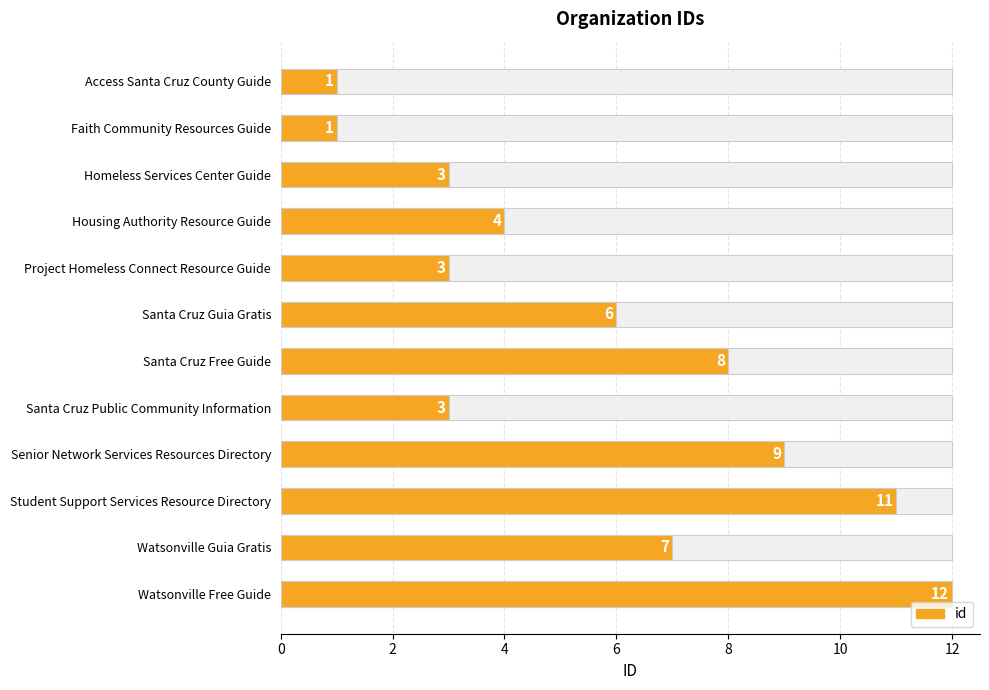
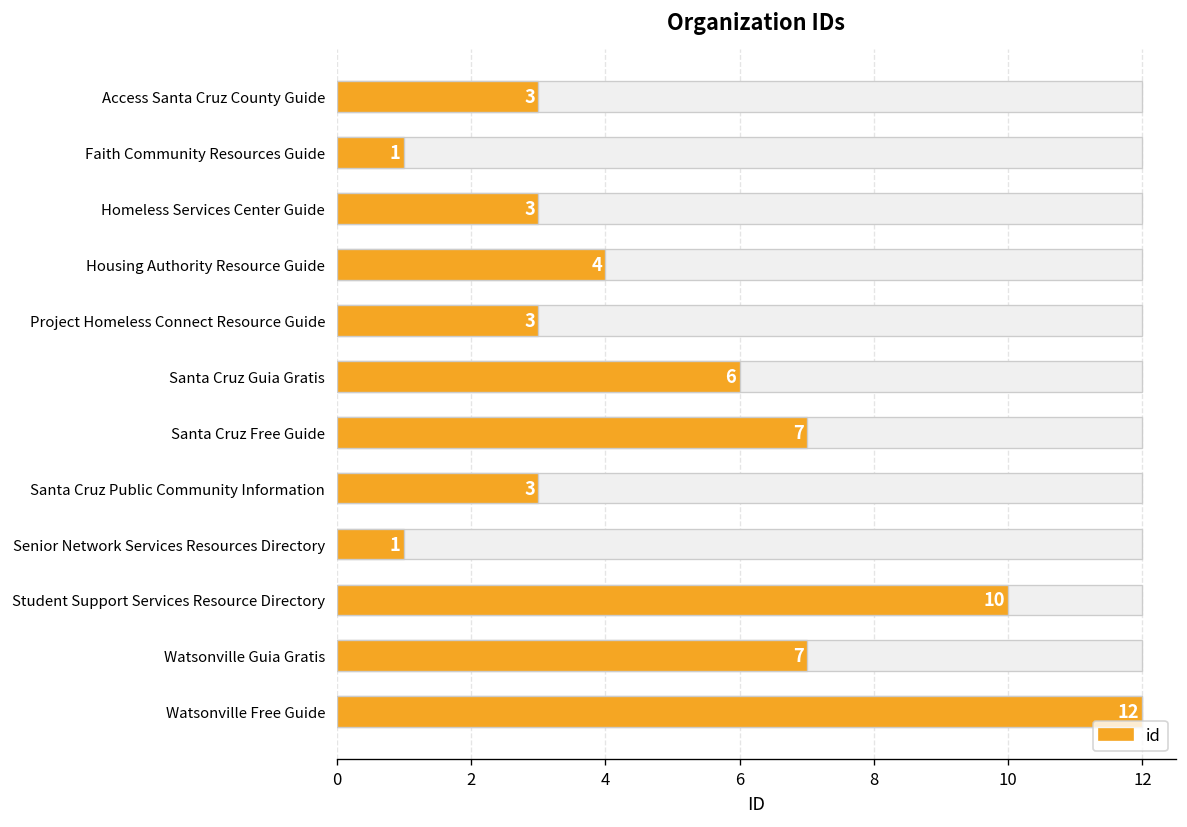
  {
    "id": {
-     "Access Santa Cruz County Guide": 1,
-     "Santa Cruz Free Guide": 8,
-     "Senior Network Services Resources Directory": 9,
-     "Student Support Services Resource Directory": 11
+     "Access Santa Cruz County Guide": 3,
+     "Santa Cruz Free Guide": 7,
+     "Senior Network Services Resources Directory": 1,
+     "Student Support Services Resource Directory": 10
    }
  }
